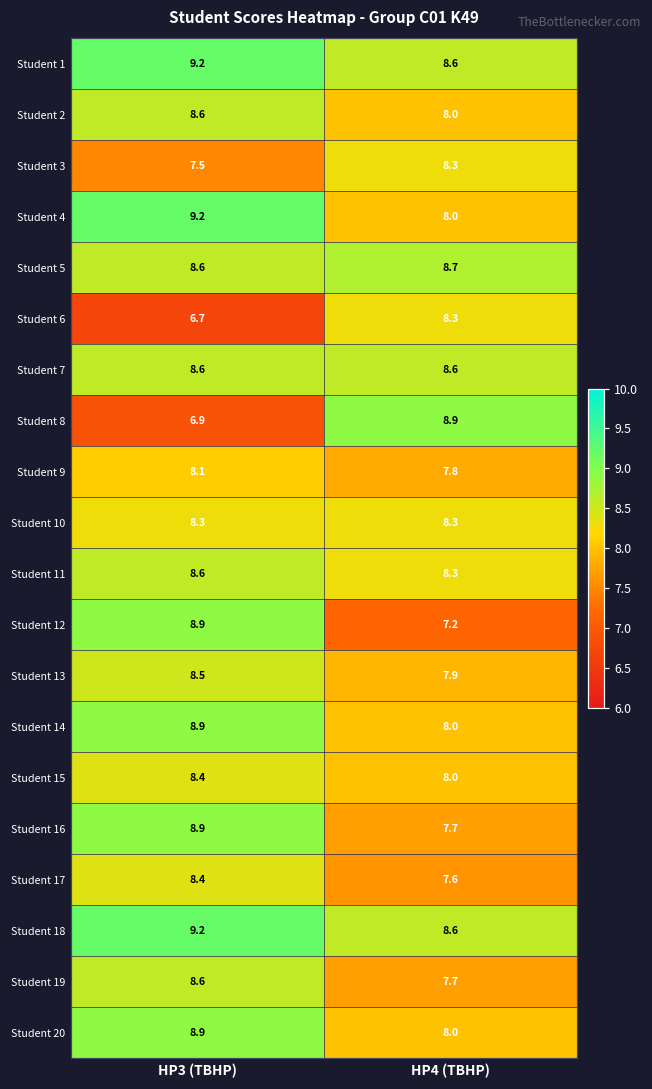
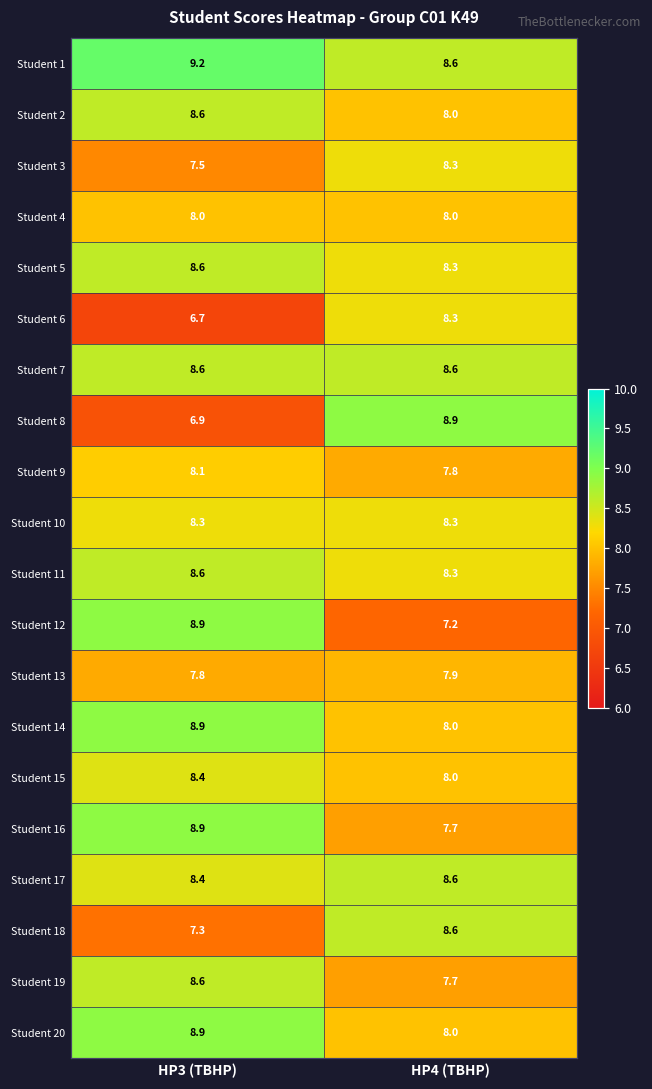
  {
    "Student 1": {
      "HP3 (TBHP)": 9.2,
      "HP4 (TBHP)": 8.6
    },
    "Student 2": {
      "HP3 (TBHP)": 8.6,
      "HP4 (TBHP)": 8.0
    },
    "Student 3": {
      "HP3 (TBHP)": 7.5,
      "HP4 (TBHP)": 8.3
    },
    "Student 4": {
-     "HP3 (TBHP)": 9.2,
+     "HP3 (TBHP)": 8.0,
      "HP4 (TBHP)": 8.0
    },
    "Student 5": {
      "HP3 (TBHP)": 8.6,
-     "HP4 (TBHP)": 8.7
+     "HP4 (TBHP)": 8.3
    },
    "Student 6": {
      "HP3 (TBHP)": 6.7,
      "HP4 (TBHP)": 8.3
    },
    "Student 7": {
      "HP3 (TBHP)": 8.6,
      "HP4 (TBHP)": 8.6
    },
    "Student 8": {
      "HP3 (TBHP)": 6.9,
      "HP4 (TBHP)": 8.9
    },
    "Student 9": {
      "HP3 (TBHP)": 8.1,
      "HP4 (TBHP)": 7.8
    },
    "Student 10": {
      "HP3 (TBHP)": 8.3,
      "HP4 (TBHP)": 8.3
    },
    "Student 11": {
      "HP3 (TBHP)": 8.6,
      "HP4 (TBHP)": 8.3
    },
    "Student 12": {
      "HP3 (TBHP)": 8.9,
      "HP4 (TBHP)": 7.2
    },
    "Student 13": {
-     "HP3 (TBHP)": 8.5,
+     "HP3 (TBHP)": 7.8,
      "HP4 (TBHP)": 7.9
    },
    "Student 14": {
      "HP3 (TBHP)": 8.9,
      "HP4 (TBHP)": 8.0
    },
    "Student 15": {
      "HP3 (TBHP)": 8.4,
      "HP4 (TBHP)": 8.0
    },
    "Student 16": {
      "HP3 (TBHP)": 8.9,
      "HP4 (TBHP)": 7.7
    },
    "Student 17": {
      "HP3 (TBHP)": 8.4,
-     "HP4 (TBHP)": 7.6
+     "HP4 (TBHP)": 8.6
    },
    "Student 18": {
-     "HP3 (TBHP)": 9.2,
+     "HP3 (TBHP)": 7.3,
      "HP4 (TBHP)": 8.6
    },
    "Student 19": {
      "HP3 (TBHP)": 8.6,
      "HP4 (TBHP)": 7.7
    },
    "Student 20": {
      "HP3 (TBHP)": 8.9,
      "HP4 (TBHP)": 8.0
    }
  }
